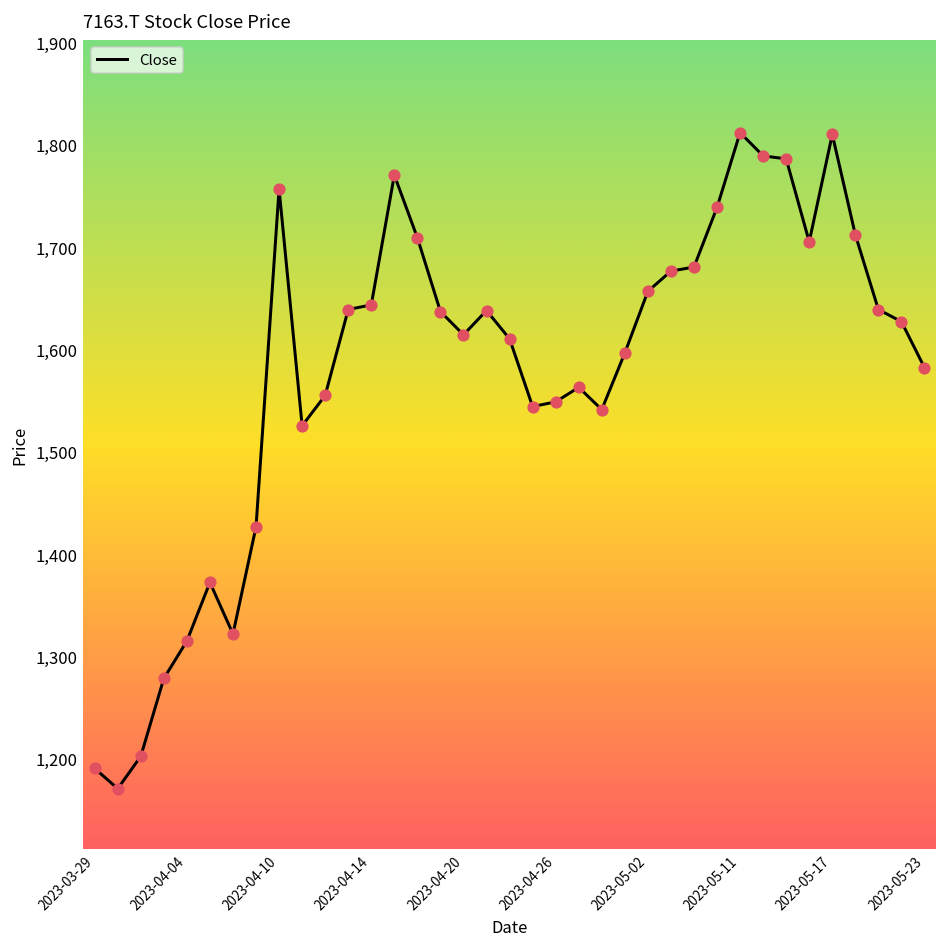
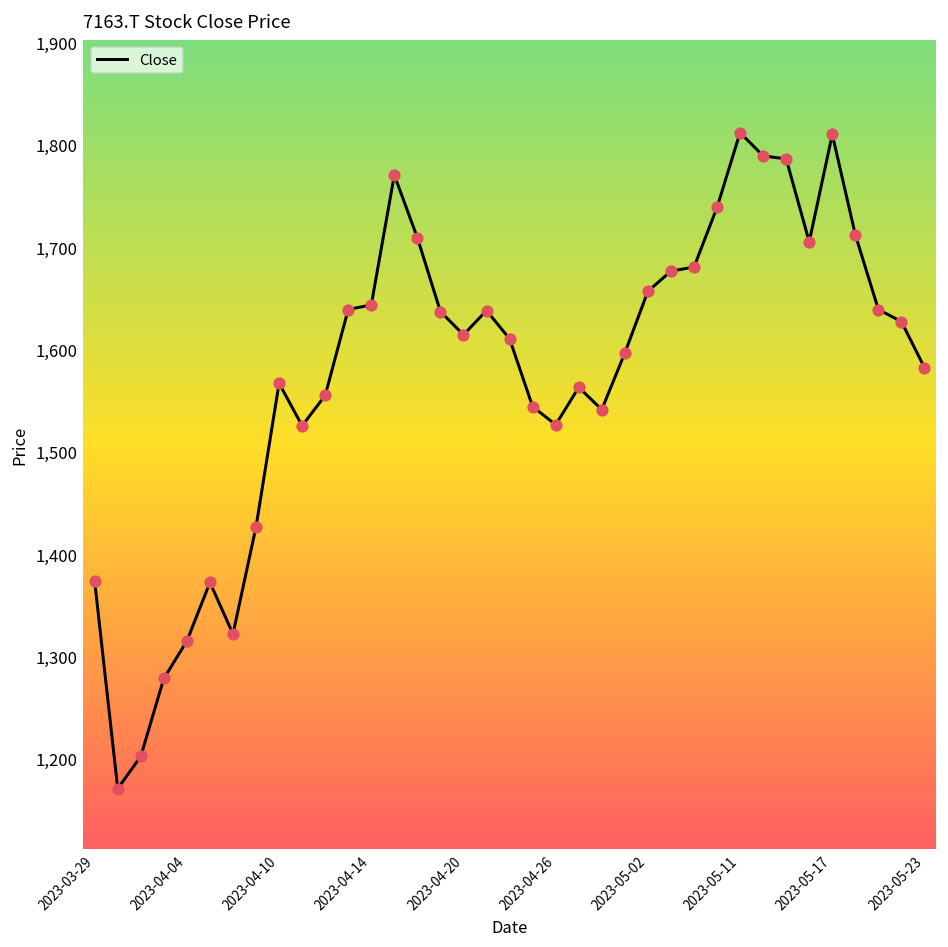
  {
-   "2023-03-29": "1,190",
+   "2023-03-29": "1,370",
    "2023-04-04": "1,310",
-   "2023-04-10": "1,760",
+   "2023-04-10": "1,570",
    "2023-04-14": "1,640",
    "2023-04-20": "1,610",
-   "2023-04-26": "1,550",
+   "2023-04-26": "1,530",
    "2023-05-02": "1,660",
    "2023-05-11": "1,810",
    "2023-05-17": "1,810",
    "2023-05-23": "1,580"
  }
